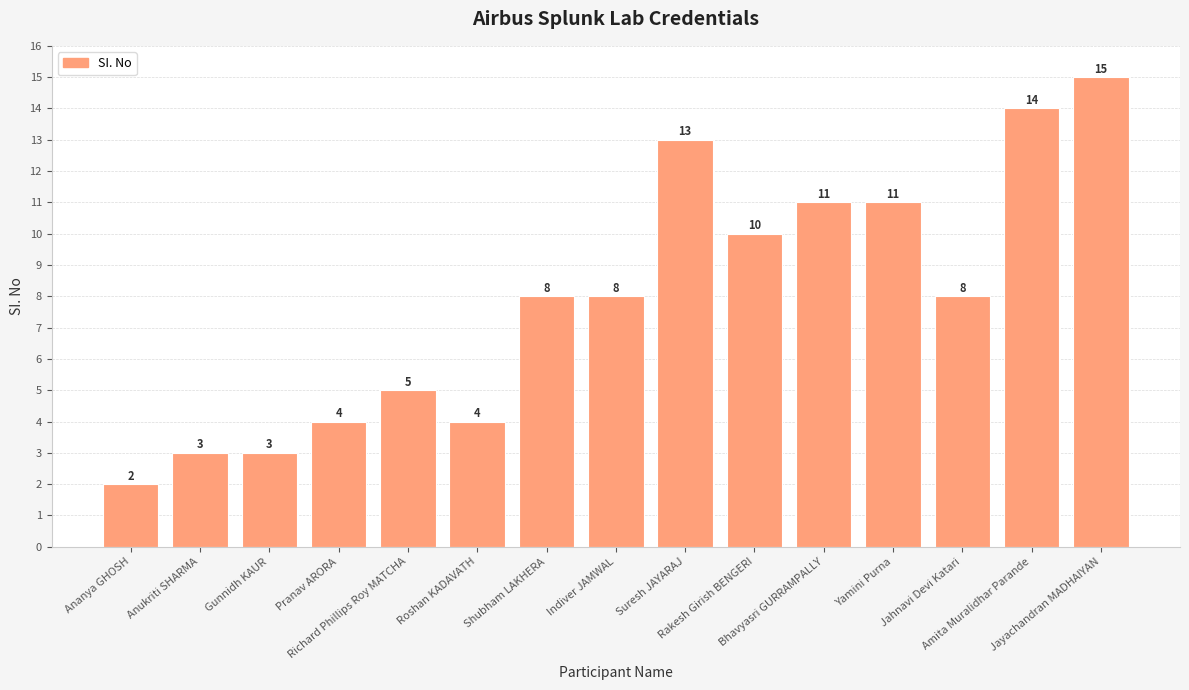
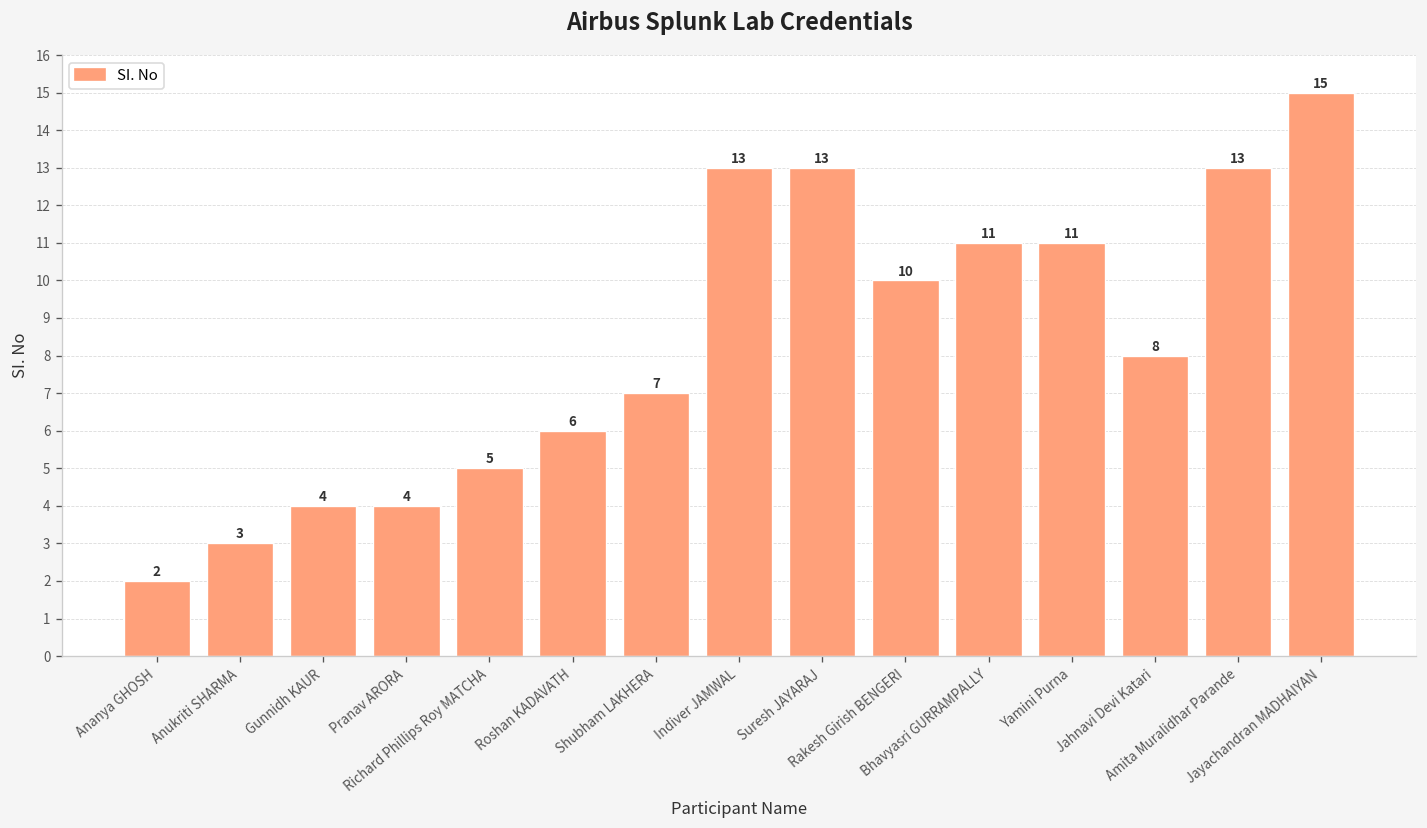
  {
    "Ananya GHOSH": 2,
    "Anukriti SHARMA": 3,
-   "Gunnidh KAUR": 3,
+   "Gunnidh KAUR": 4,
    "Pranav ARORA": 4,
    "Richard Phillips Roy MATCHA": 5,
-   "Roshan KADAVATH": 4,
-   "Shubham LAKHERA": 8,
-   "Indiver JAMWAL": 8,
+   "Roshan KADAVATH": 6,
+   "Shubham LAKHERA": 7,
+   "Indiver JAMWAL": 13,
    "Suresh JAYARAJ": 13,
    "Rakesh Girish BENGERI": 10,
    "Bhavyasri GURRAMPALLY": 11,
    "Yamini Purna": 11,
    "Jahnavi Devi Katari": 8,
-   "Amita Muralidhar Parande": 14,
+   "Amita Muralidhar Parande": 13,
    "Jayachandran MADHAIYAN": 15
  }
